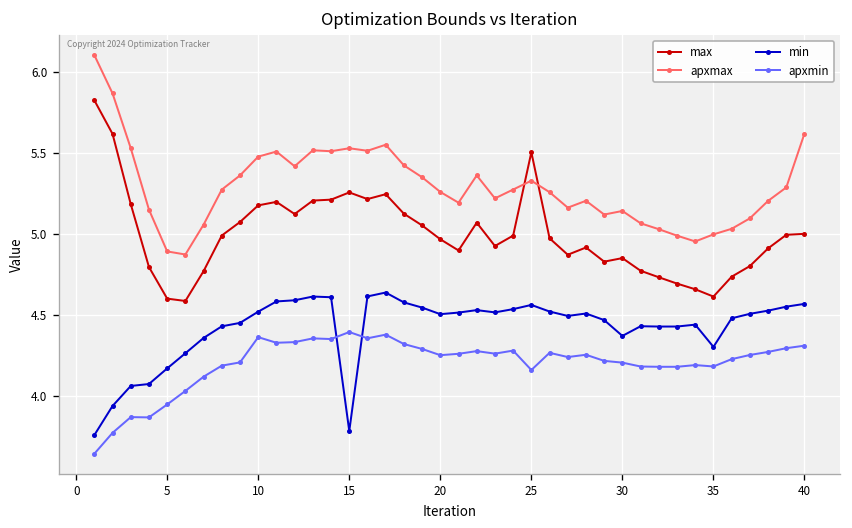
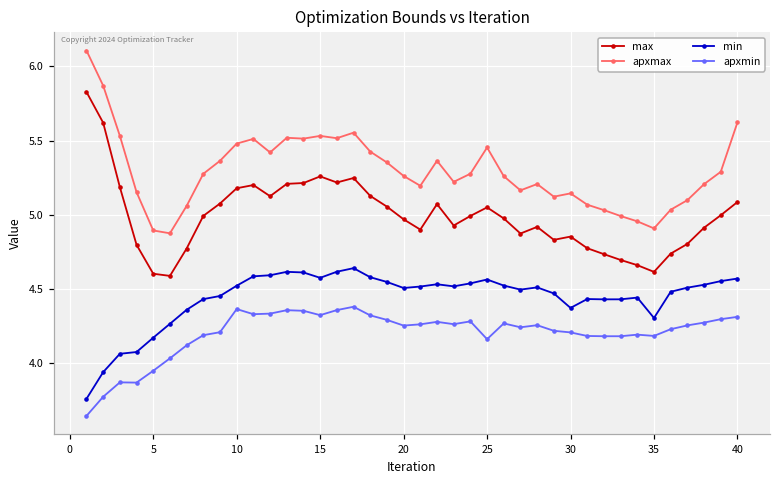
  {
    "max": {
      "5": 4.60,
      "10": 5.18,
      "15": 5.26,
      "20": 4.97,
-     "25": 5.51,
+     "25": 5.05,
      "30": 4.85,
      "35": 4.62,
-     "40": 5.00
+     "40": 5.09
    },
    "apxmax": {
      "5": 4.89,
      "10": 5.48,
      "15": 5.53,
      "20": 5.26,
-     "25": 5.33,
+     "25": 5.45,
      "30": 5.14,
-     "35": 5.00,
+     "35": 4.91,
      "40": 5.62
    },
    "min": {
      "5": 4.17,
      "10": 4.52,
-     "15": 3.79,
+     "15": 4.58,
      "20": 4.51,
      "25": 4.56,
      "30": 4.37,
      "35": 4.31,
      "40": 4.57
    },
    "apxmin": {
      "5": 3.95,
      "10": 4.37,
-     "15": 4.40,
+     "15": 4.32,
      "20": 4.25,
      "25": 4.16,
      "30": 4.21,
      "35": 4.19,
      "40": 4.31
    }
  }
